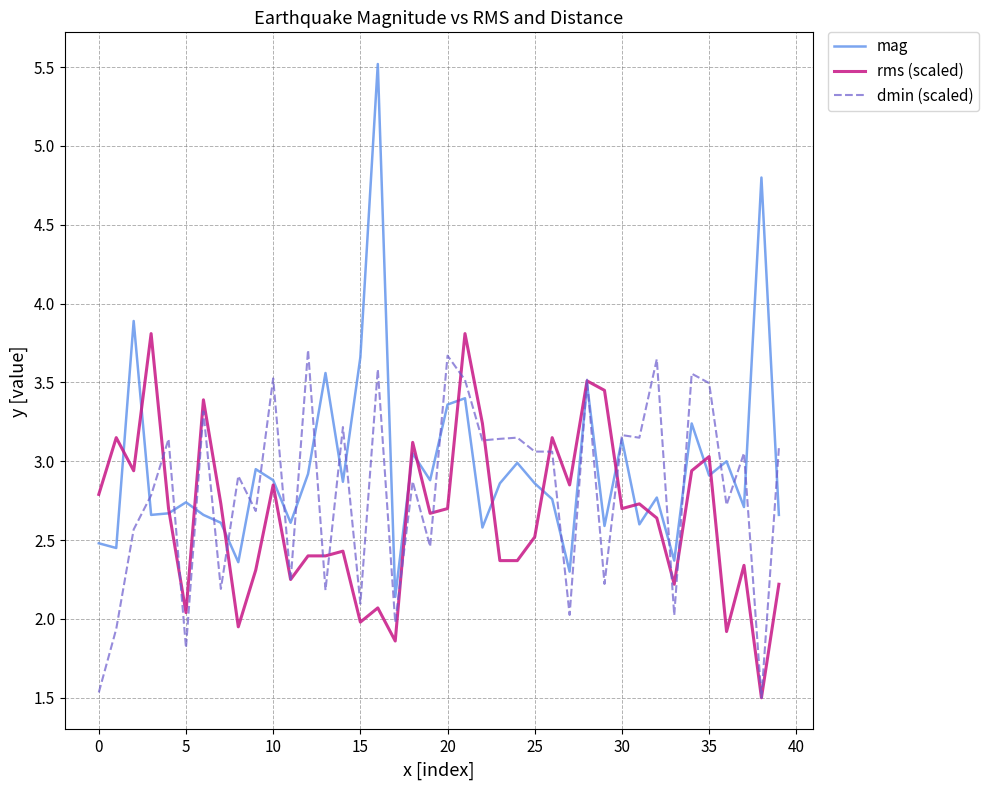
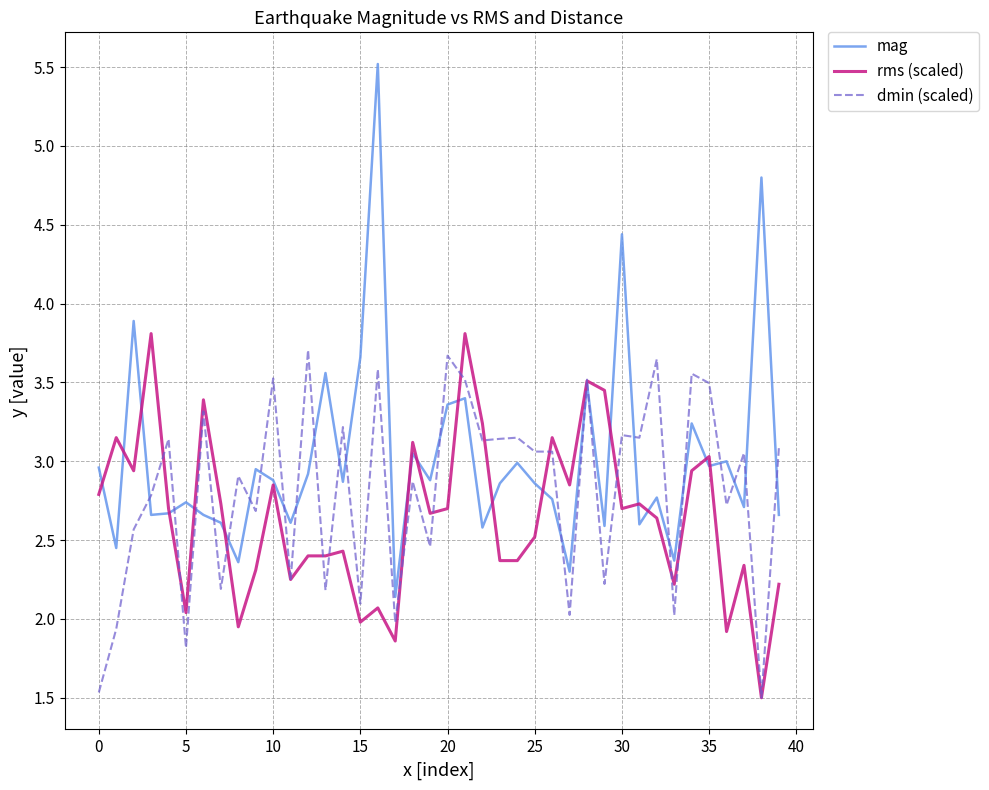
  {
    "mag": {
-     "0": 2.48,
+     "0": 2.96,
      "5": 2.74,
      "10": 2.88,
      "15": 3.66,
      "20": 3.36,
      "25": 2.86,
-     "30": 3.14,
-     "35": 2.91
+     "30": 4.44,
+     "35": 2.97
    },
    "rms (scaled)": {
      "0": 2.79,
      "5": 2.04,
      "10": 2.85,
      "15": 1.98,
      "20": 2.70,
      "25": 2.52,
      "30": 2.70,
      "35": 3.03
    },
    "dmin (scaled)": {
      "0": 1.53,
      "5": 1.82,
      "10": 3.53,
      "15": 2.10,
      "20": 3.67,
      "25": 3.06,
      "30": 3.17,
      "35": 3.50
    }
  }
